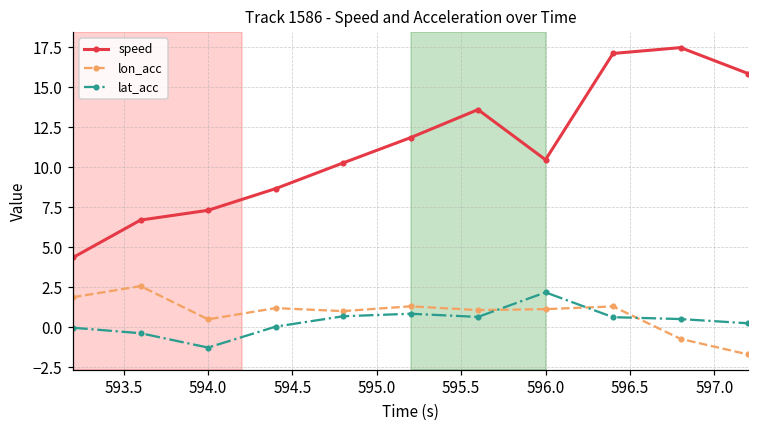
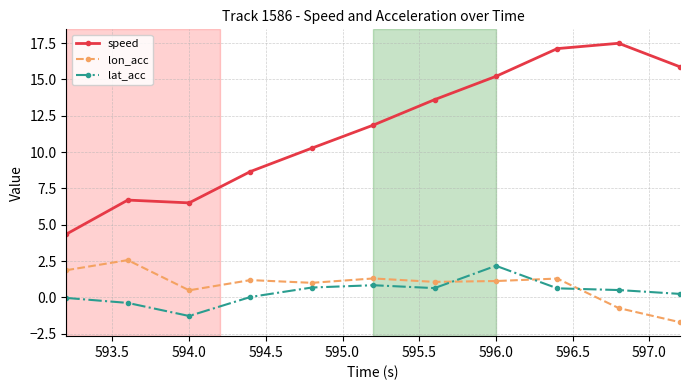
  {
    "speed": {
-     "594.0": 7.3,
-     "596.0": 10.5
+     "594.0": 6.5,
+     "596.0": 15.2
    },
    "lon_acc": {
      "594.0": 0.5,
      "596.0": 1.1
    },
    "lat_acc": {
      "594.0": -1.3,
      "596.0": 2.2
    }
  }
